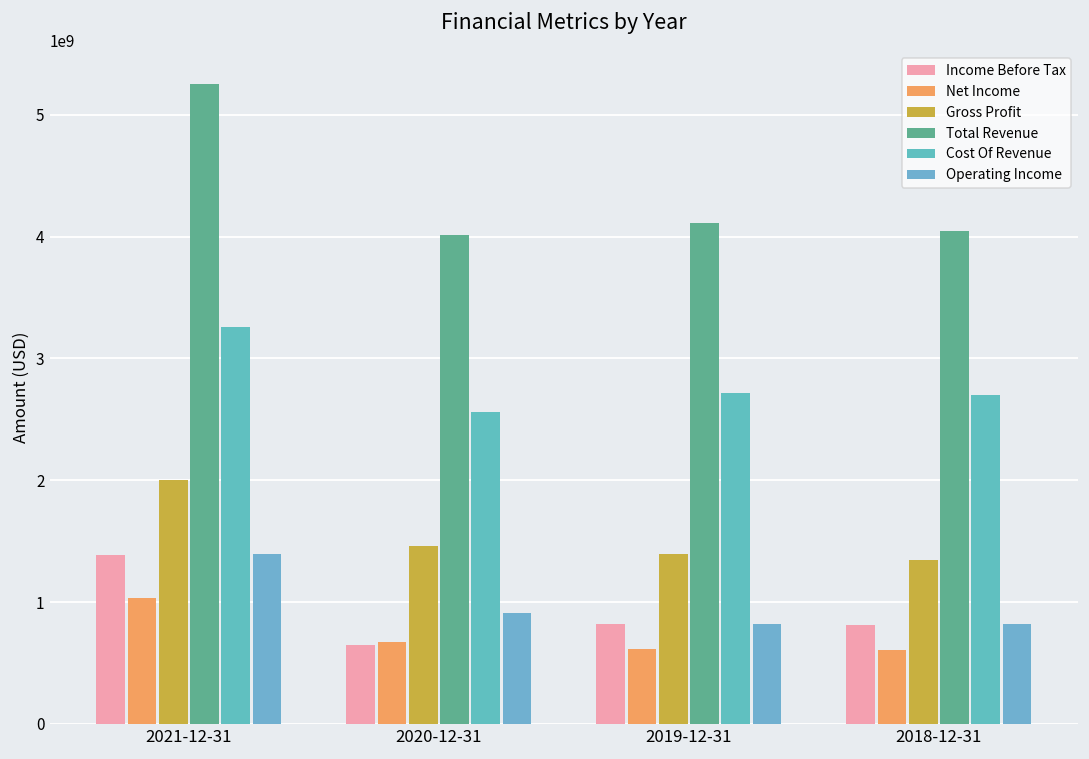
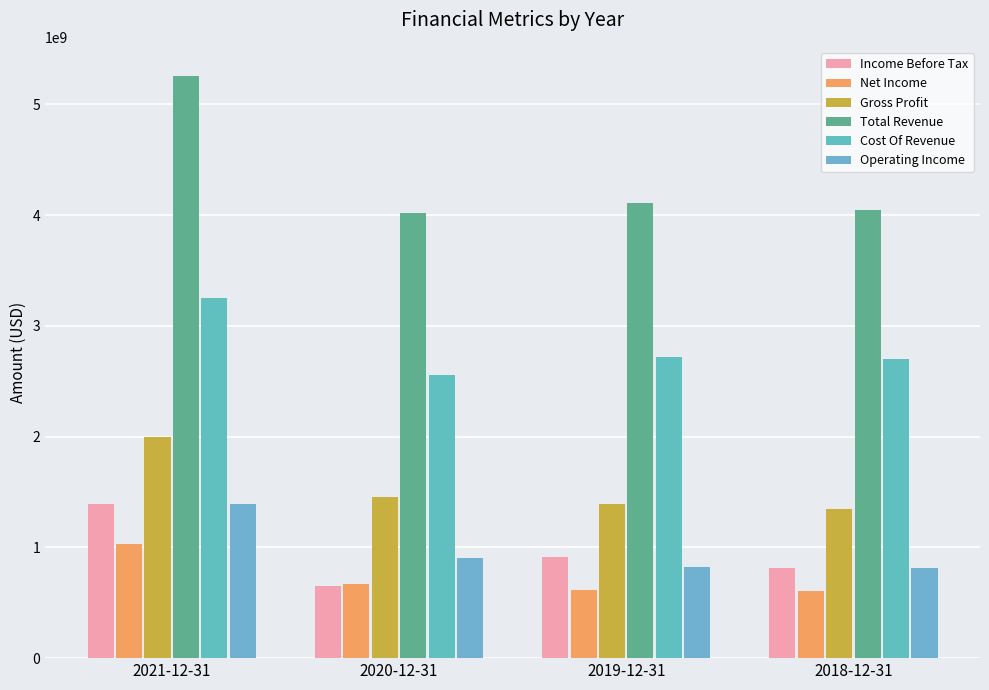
  {
    "Income Before Tax": {
      "2021-12-31": 1390000000,
      "2020-12-31": 650000000,
-     "2019-12-31": 820000000,
+     "2019-12-31": 910000000,
      "2018-12-31": 820000000
    }
  }
